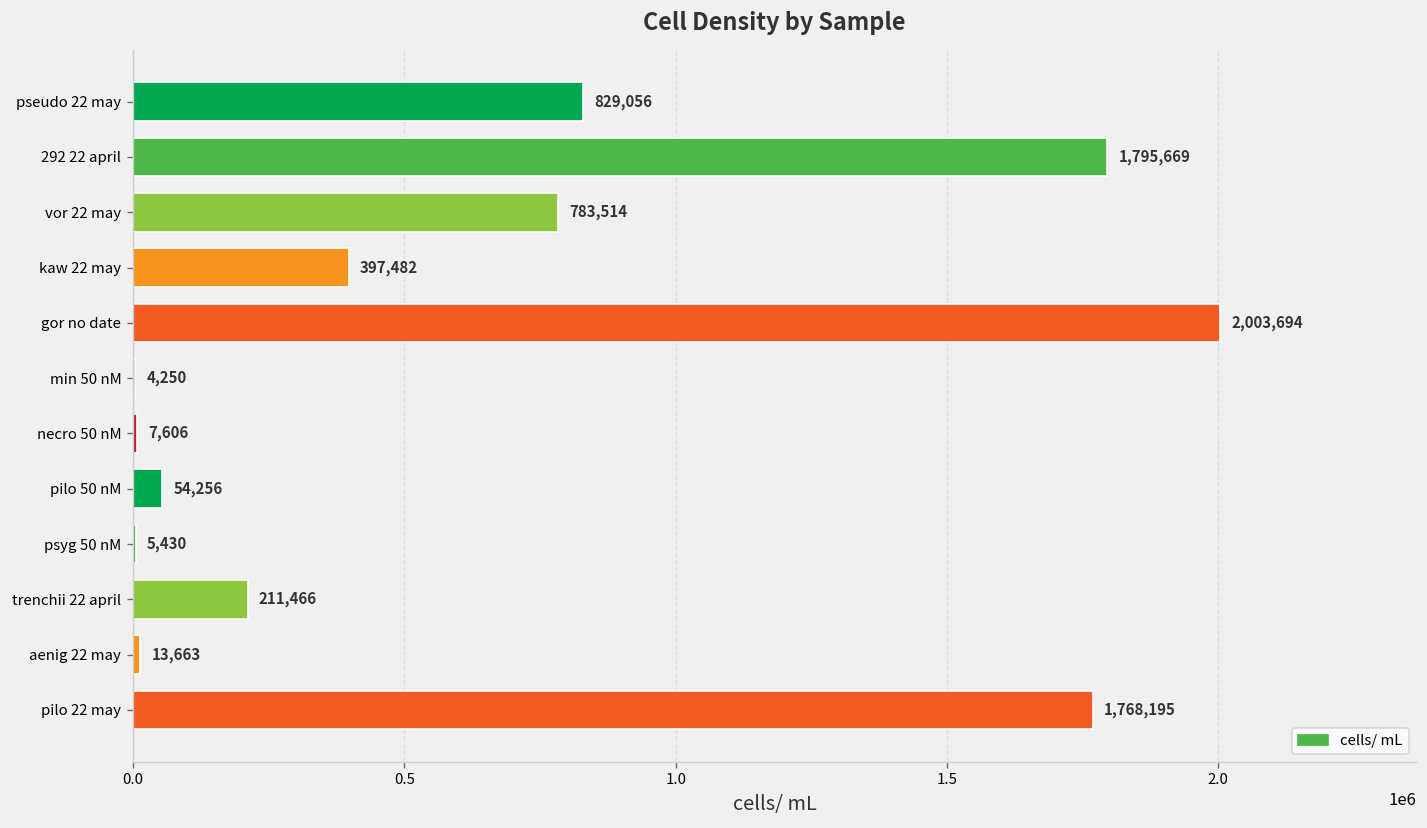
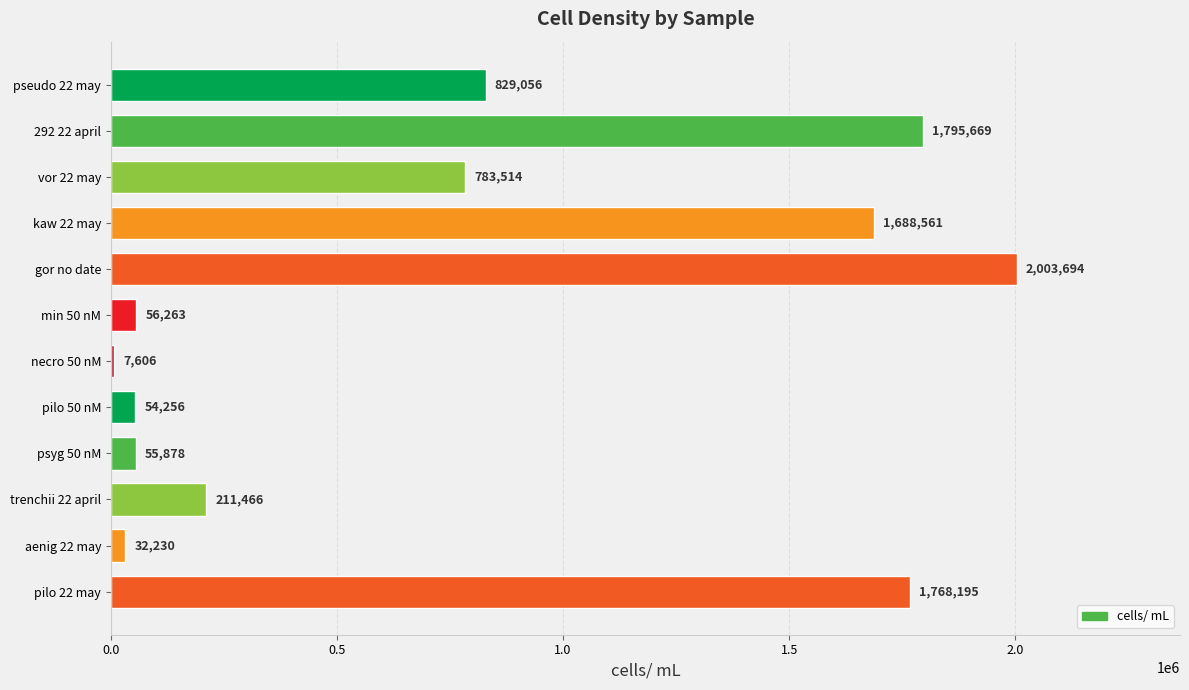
  {
    "pseudo 22 may": "829,056",
    "292 22 april": "1,795,669",
    "vor 22 may": "783,514",
-   "kaw 22 may": "397,482",
+   "kaw 22 may": "1,688,561",
    "gor no date": "2,003,694",
-   "min 50 nM": "4,250",
+   "min 50 nM": "56,263",
    "necro 50 nM": "7,606",
    "pilo 50 nM": "54,256",
-   "psyg 50 nM": "5,430",
+   "psyg 50 nM": "55,878",
    "trenchii 22 april": "211,466",
-   "aenig 22 may": "13,663",
+   "aenig 22 may": "32,230",
    "pilo 22 may": "1,768,195"
  }
